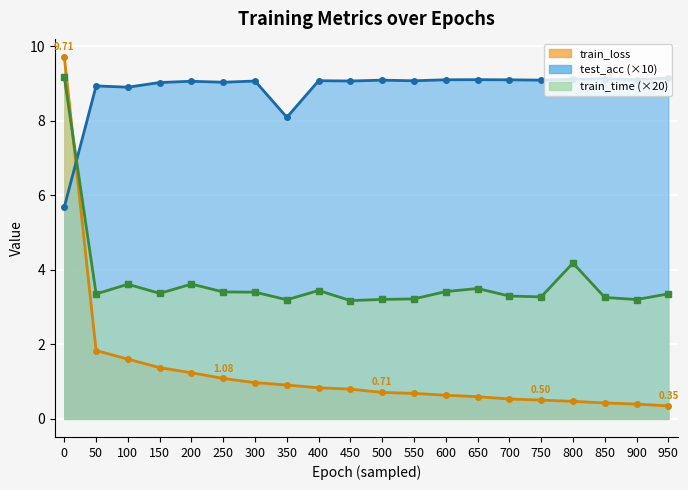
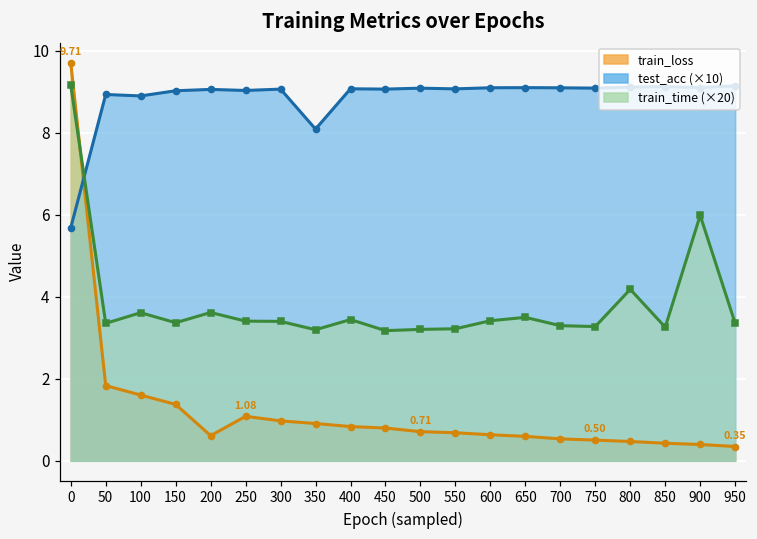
  {
    "train_loss": {
      "50": 1.8,
      "100": 1.6,
      "150": 1.4,
-     "200": 1.2,
+     "200": 0.6,
      "300": 1.0,
      "350": 0.9,
      "400": 0.8,
      "450": 0.8,
      "550": 0.7,
      "600": 0.6,
      "650": 0.6,
      "700": 0.5,
      "800": 0.5,
      "850": 0.4,
      "900": 0.4
    },
    "test_acc (×10)": {
      "0": 5.7,
      "50": 8.9,
      "100": 8.9,
      "150": 9.0,
      "200": 9.1,
      "250": 9.0,
      "300": 9.1,
      "350": 8.1,
      "400": 9.1,
      "450": 9.1,
      "500": 9.1,
      "550": 9.1,
      "600": 9.1,
      "650": 9.1,
      "700": 9.1,
      "750": 9.1
    },
    "train_time (×20)": {
      "0": 9.2,
      "50": 3.4,
      "100": 3.6,
      "150": 3.4,
      "200": 3.6,
      "250": 3.4,
      "300": 3.4,
      "350": 3.2,
      "400": 3.4,
      "450": 3.2,
      "500": 3.2,
      "550": 3.2,
      "600": 3.4,
      "650": 3.5,
      "700": 3.3,
      "750": 3.3,
      "800": 4.2,
      "850": 3.3,
-     "900": 3.2,
+     "900": 6.0,
      "950": 3.4
    }
  }
